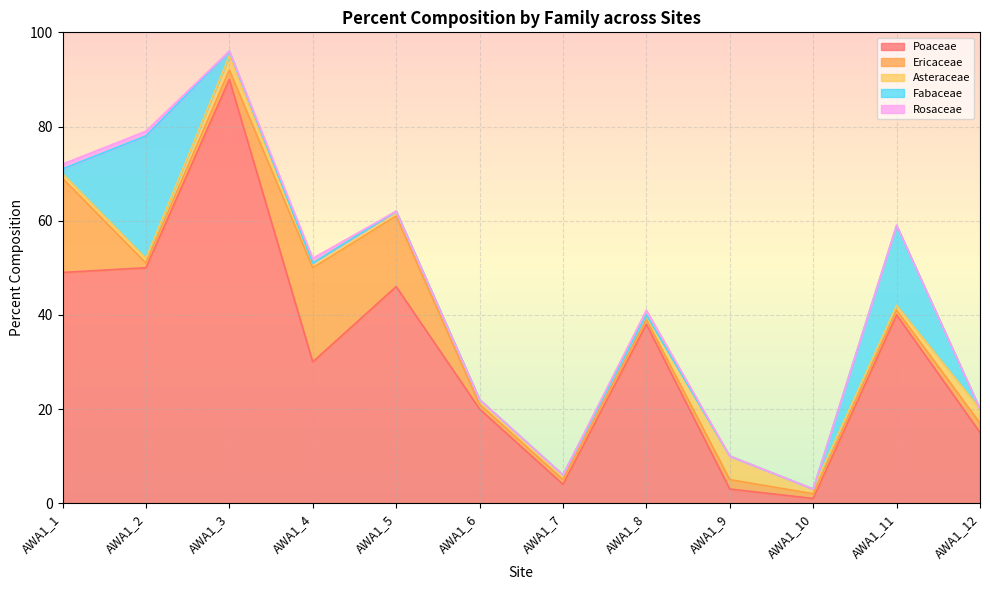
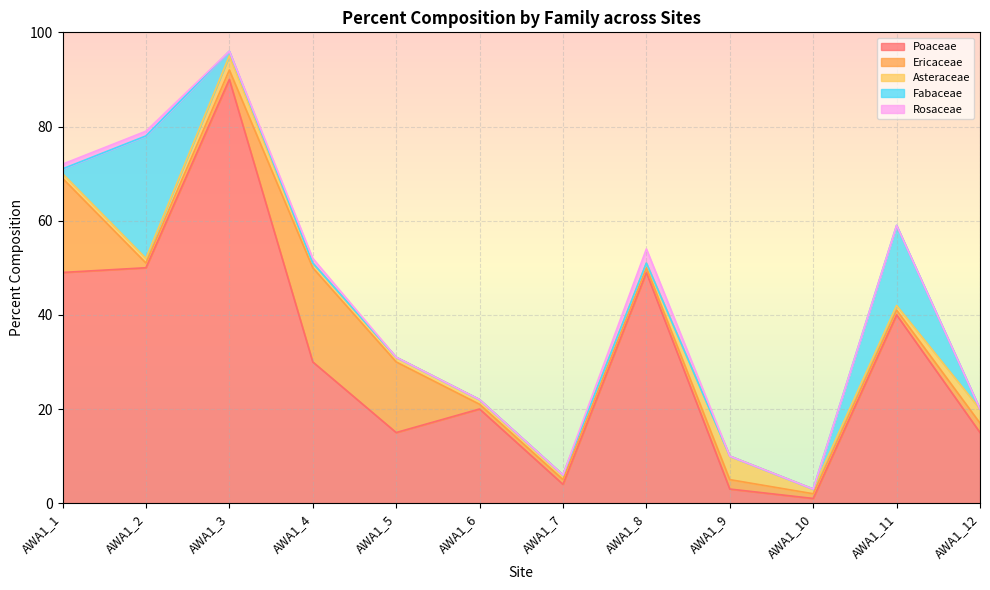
  {
    "Poaceae": {
      "AWA1_1": 49,
      "AWA1_2": 50,
      "AWA1_3": 90,
      "AWA1_4": 30,
-     "AWA1_5": 46,
+     "AWA1_5": 15,
      "AWA1_6": 20,
      "AWA1_7": 4,
-     "AWA1_8": 38,
+     "AWA1_8": 49,
      "AWA1_9": 3,
      "AWA1_10": 1,
      "AWA1_11": 40,
      "AWA1_12": 15
    },
    "Fabaceae": {
      "AWA1_1": 1,
      "AWA1_2": 26
    },
    "Rosaceae": {
      "AWA1_1": 1,
      "AWA1_2": 1,
      "AWA1_4": 1,
-     "AWA1_8": 1
+     "AWA1_8": 3
    }
  }
